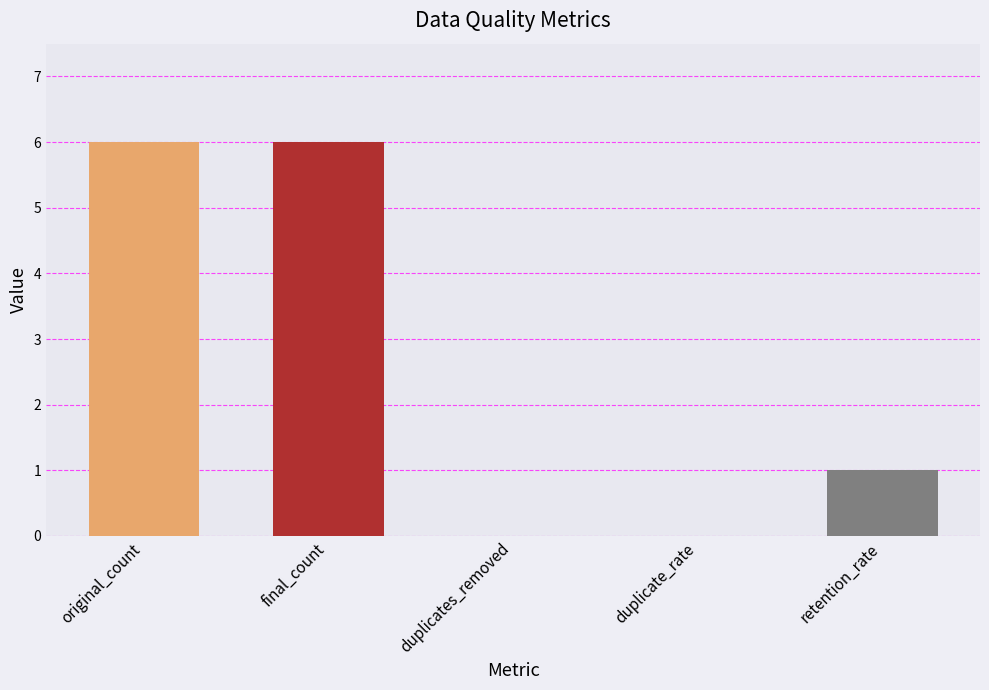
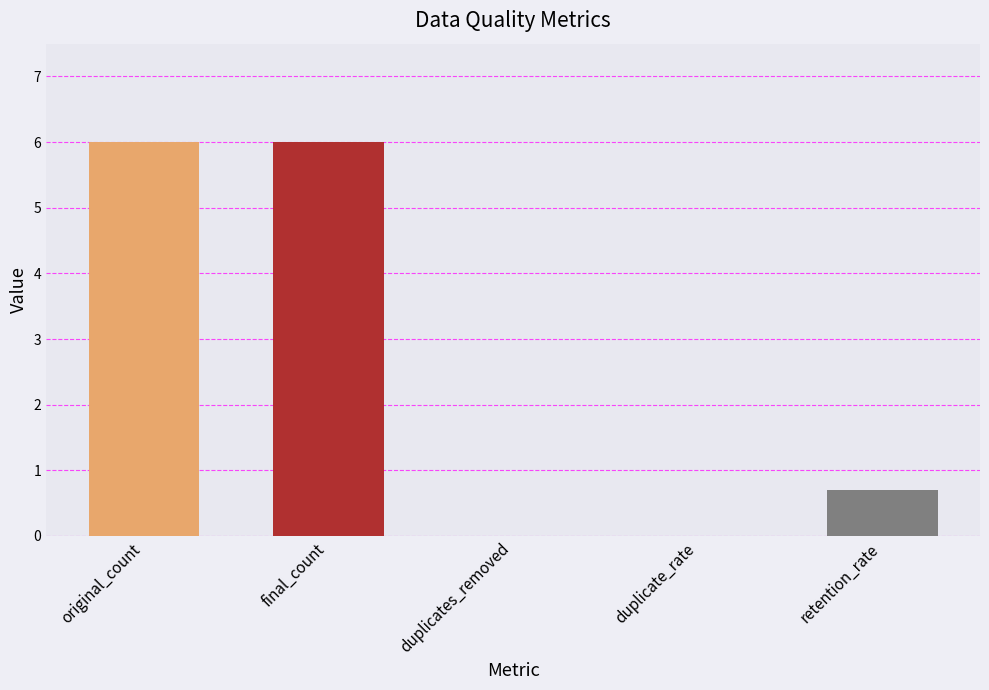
  {
    "original_count": 6.0,
    "final_count": 6.0,
    "duplicates_removed": 0.0,
    "duplicate_rate": 0.0,
-   "retention_rate": 1.0
+   "retention_rate": 0.7
  }
